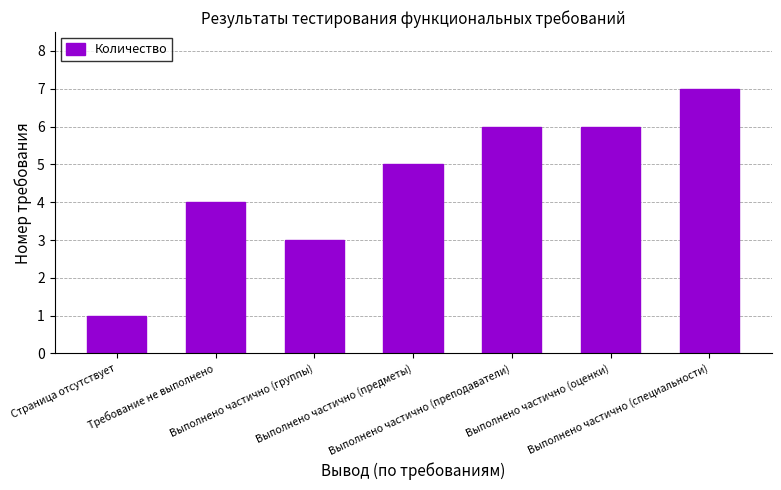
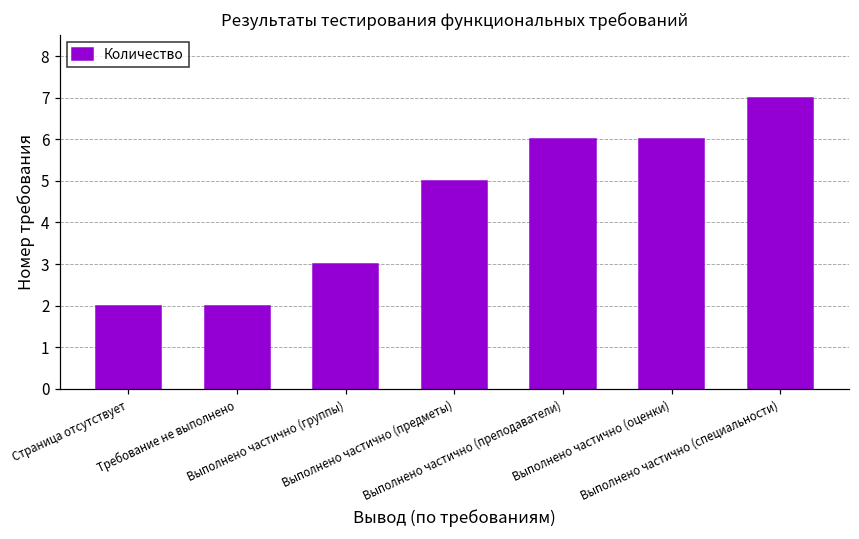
  {
-   "Страница отсутствует": 1,
-   "Требование не выполнено": 4,
+   "Страница отсутствует": 2,
+   "Требование не выполнено": 2,
    "Выполнено частично (группы)": 3,
    "Выполнено частично (предметы)": 5,
    "Выполнено частично (преподаватели)": 6,
    "Выполнено частично (оценки)": 6,
    "Выполнено частично (специальности)": 7
  }
